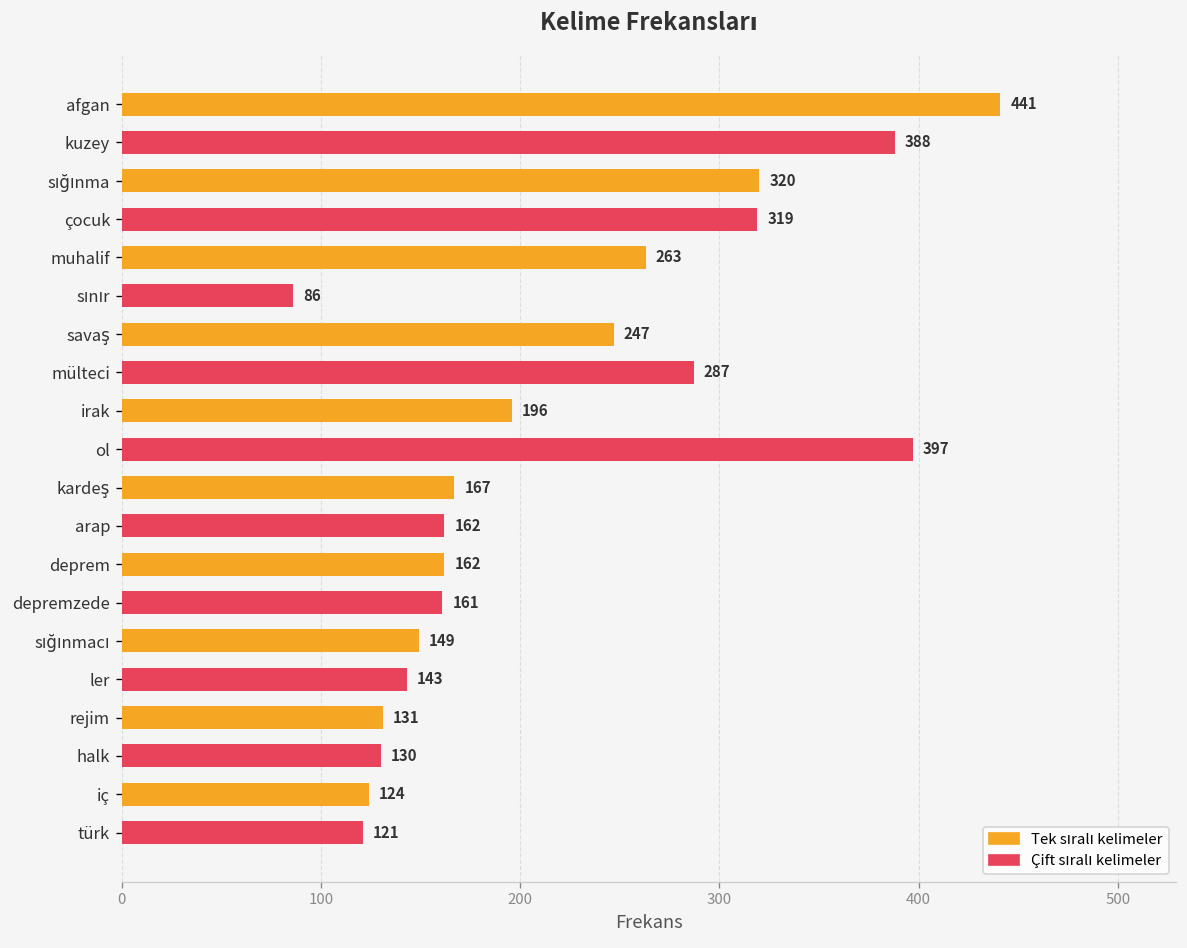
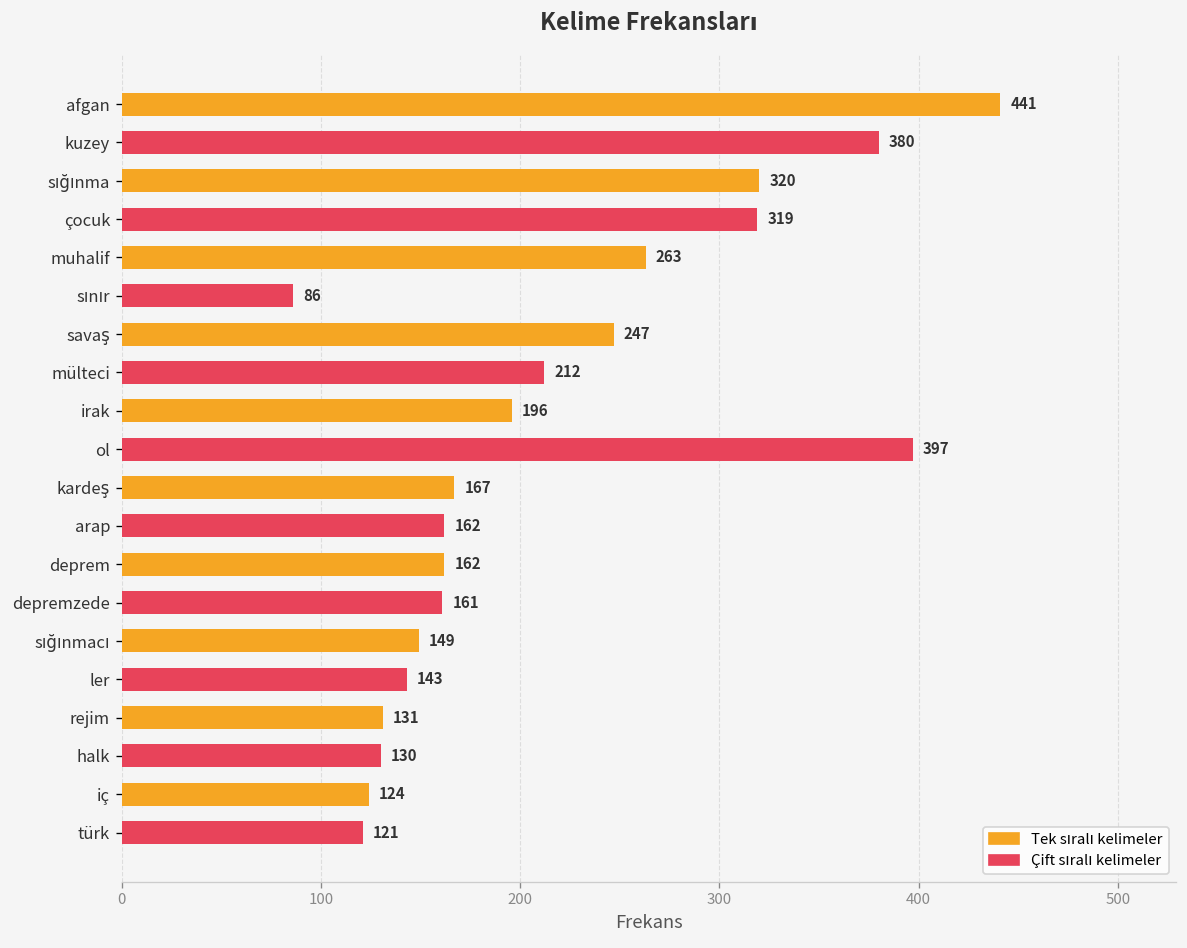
  {
    "afgan": 441,
-   "kuzey": 388,
+   "kuzey": 380,
    "sığınma": 320,
    "çocuk": 319,
    "muhalif": 263,
    "sınır": 86,
    "savaş": 247,
-   "mülteci": 287,
+   "mülteci": 212,
    "irak": 196,
    "ol": 397,
    "kardeş": 167,
    "arap": 162,
    "deprem": 162,
    "depremzede": 161,
    "sığınmacı": 149,
    "ler": 143,
    "rejim": 131,
    "halk": 130,
    "iç": 124,
    "türk": 121
  }
